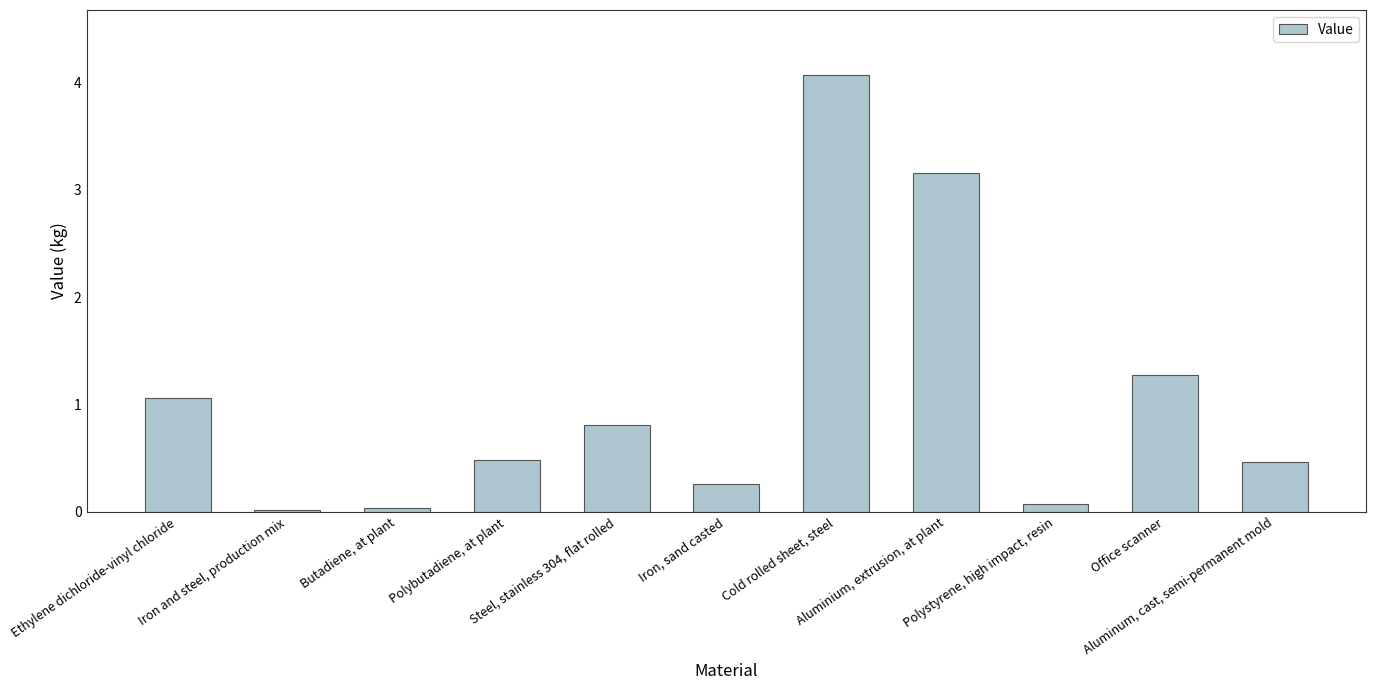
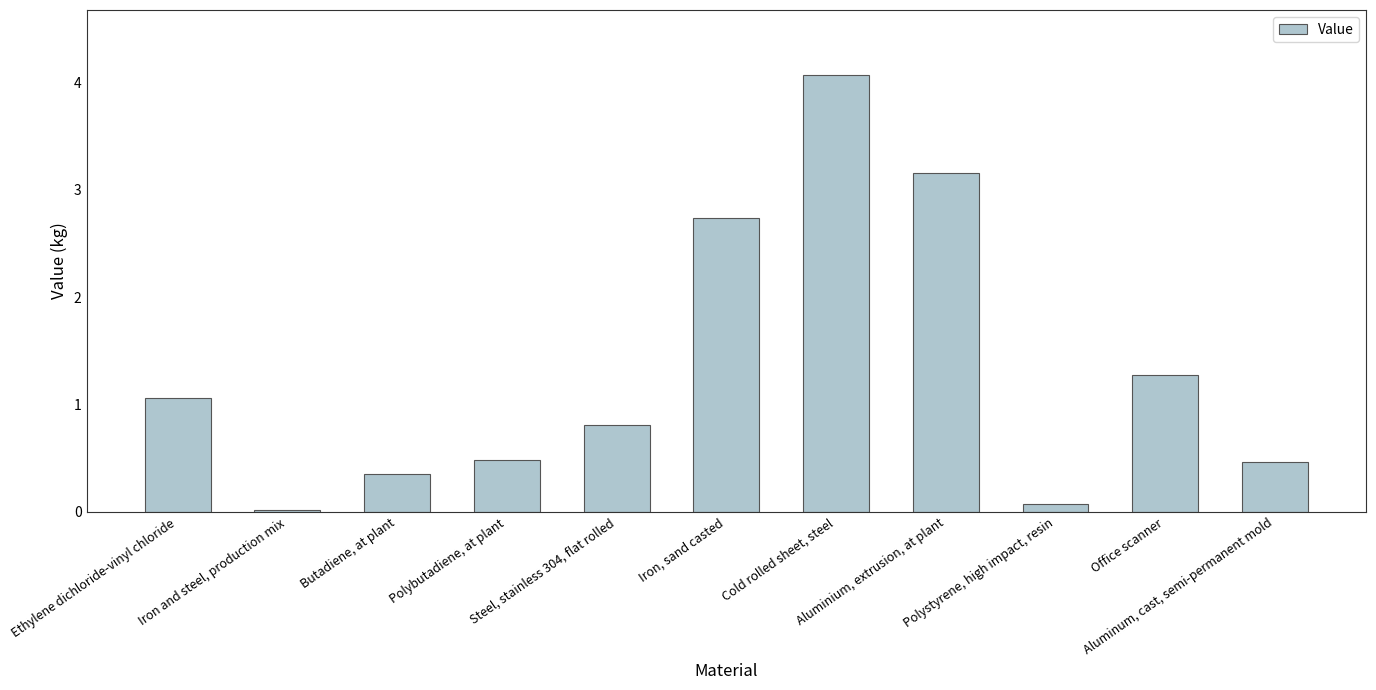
  {
    "Ethylene dichloride-vinyl chloride": 1.06,
-   "Butadiene, at plant": 0.04,
+   "Butadiene, at plant": 0.35,
    "Polybutadiene, at plant": 0.48,
    "Steel, stainless 304, flat rolled": 0.81,
-   "Iron, sand casted": 0.26,
+   "Iron, sand casted": 2.74,
    "Cold rolled sheet, steel": 4.07,
    "Aluminium, extrusion, at plant": 3.16,
    "Polystyrene, high impact, resin": 0.07,
    "Office scanner": 1.27,
    "Aluminum, cast, semi-permanent mold": 0.46
  }
